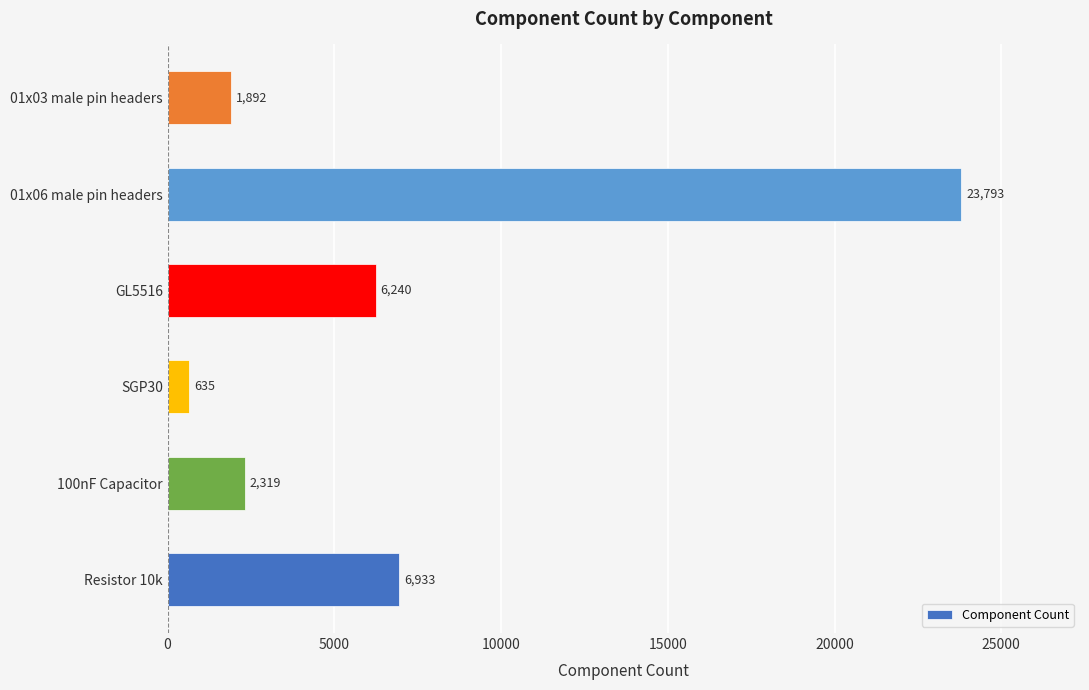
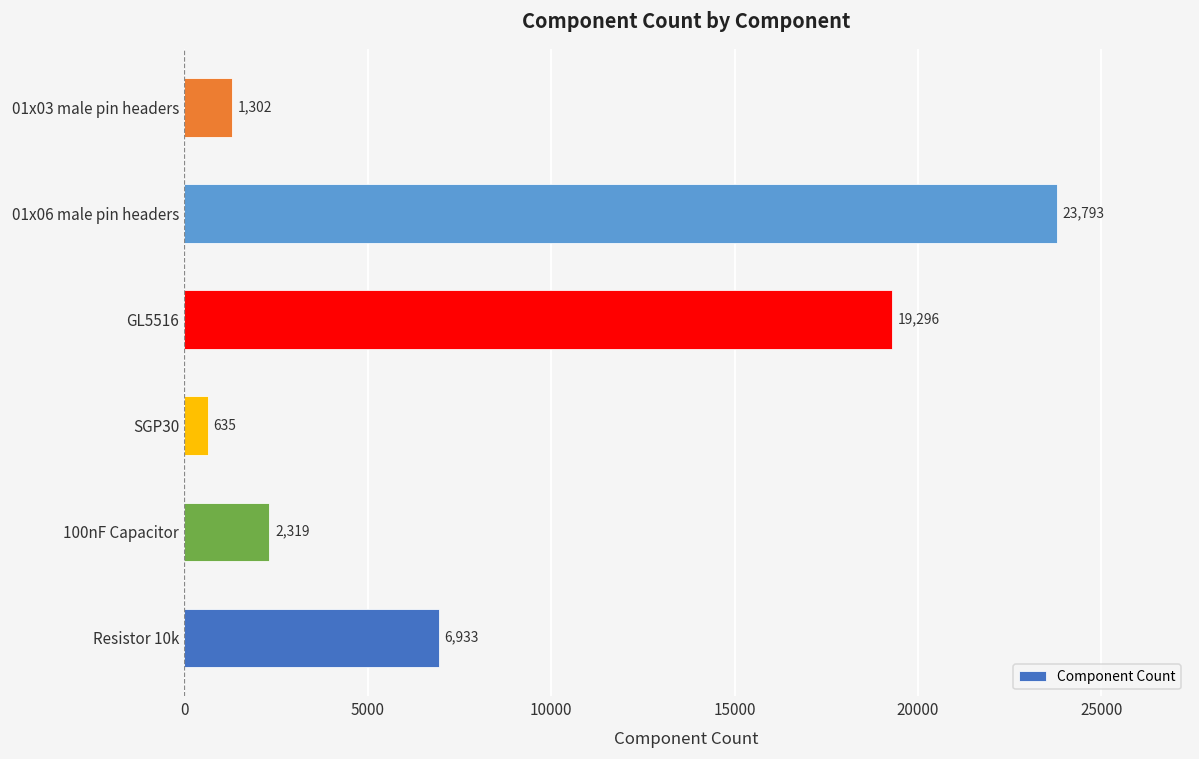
  {
-   "01x03 male pin headers": "1,892",
+   "01x03 male pin headers": "1,302",
    "01x06 male pin headers": "23,793",
-   "GL5516": "6,240",
+   "GL5516": "19,296",
    "SGP30": "635",
    "100nF Capacitor": "2,319",
    "Resistor 10k": "6,933"
  }
